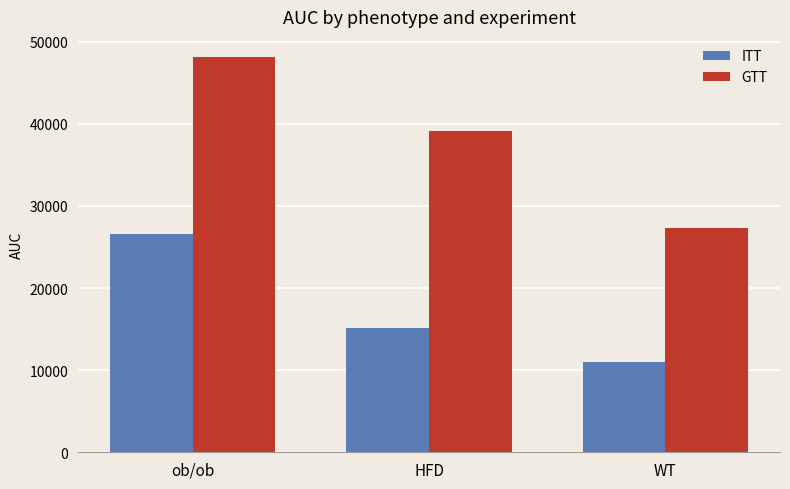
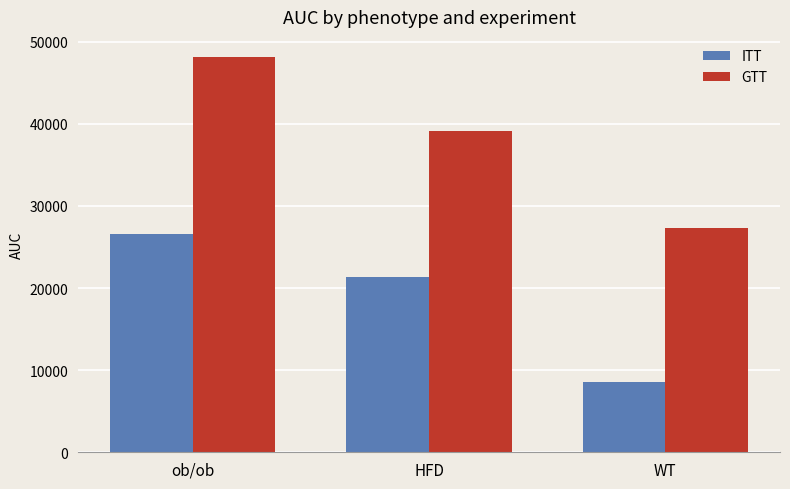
  {
    "ITT": {
      "ob/ob": 27000,
-     "HFD": 15000,
-     "WT": 11000
+     "HFD": 21000,
+     "WT": 9000
    },
    "GTT": {
      "ob/ob": 48000,
      "HFD": 39000,
      "WT": 27000
    }
  }
